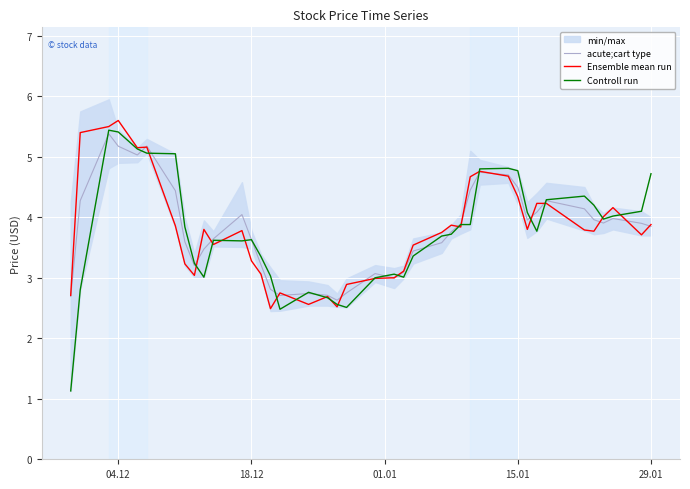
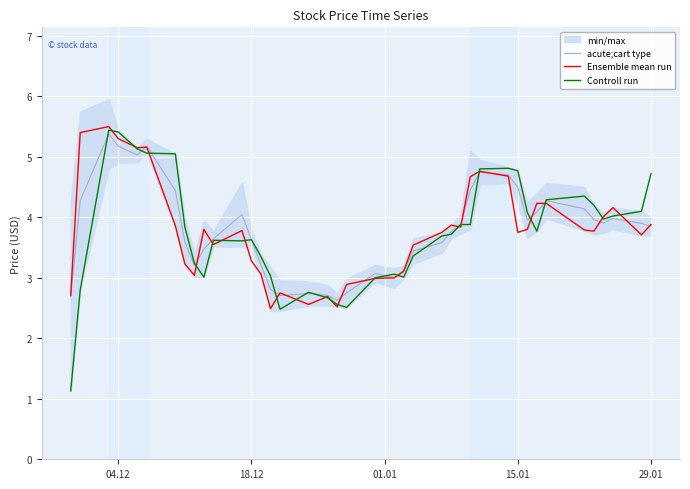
  {
    "acute;cart type": {
      "04.12": 5.2,
      "15.01": 4.5
    },
    "Ensemble mean run": {
-     "04.12": 5.6,
+     "04.12": 5.3,
      "18.12": 3.3,
-     "15.01": 4.3
+     "15.01": 3.8
    },
    "Controll run": {
      "29.01": 4.7
    }
  }
